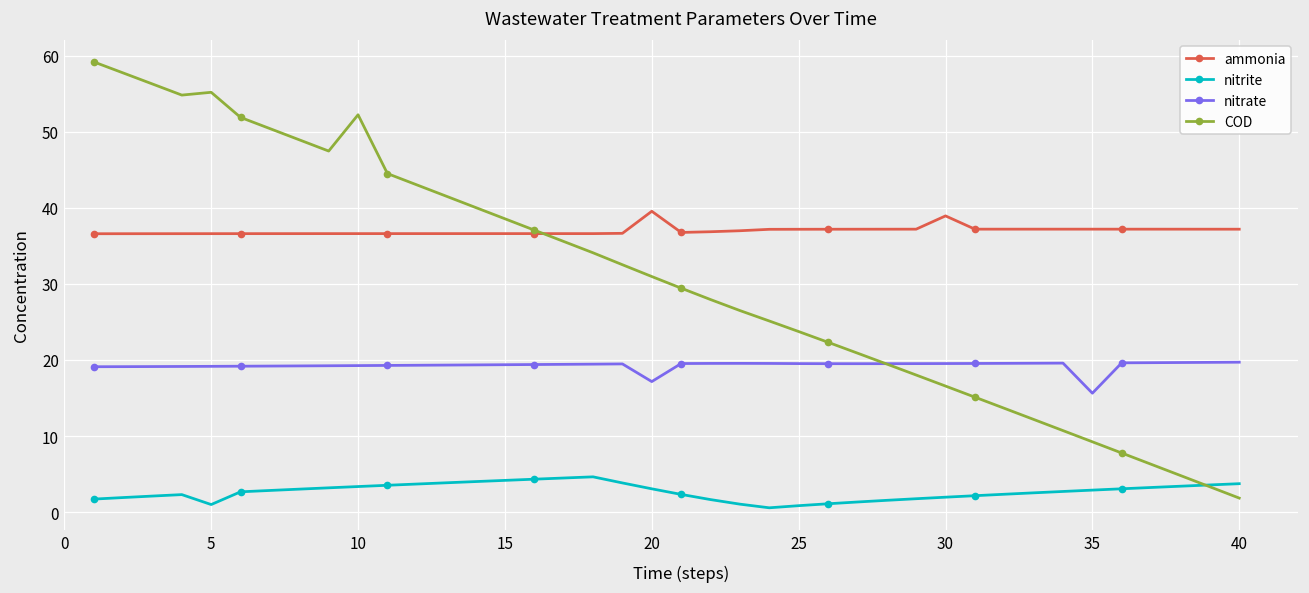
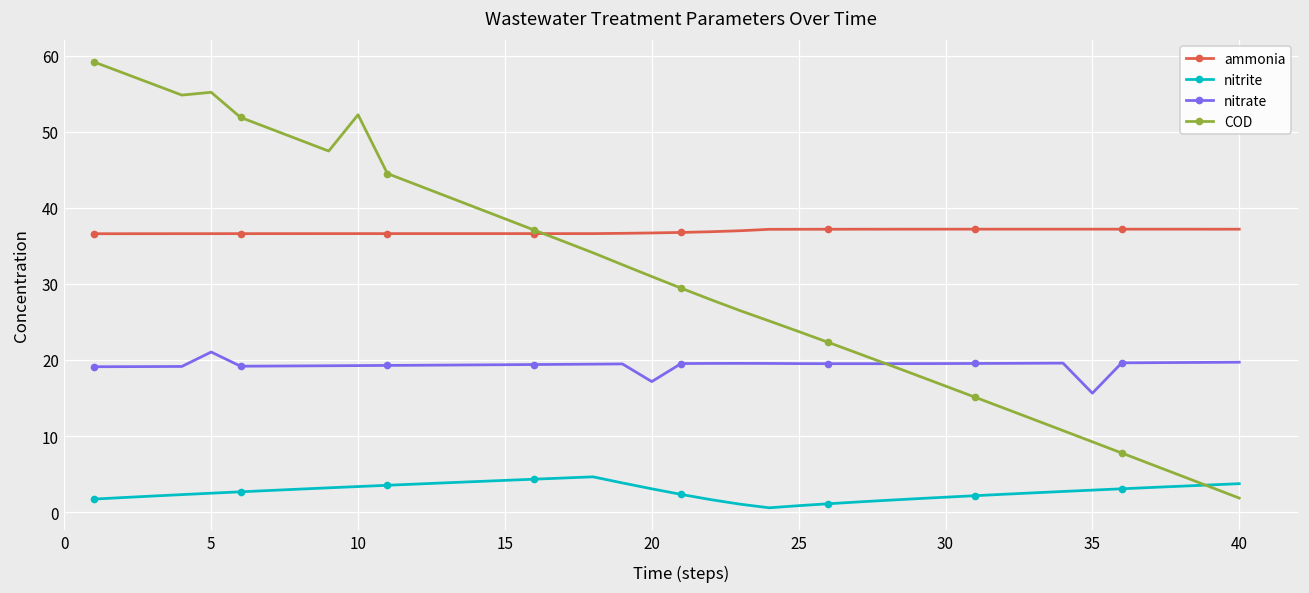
  {
    "ammonia": {
      "5": 37,
      "10": 37,
      "15": 37,
-     "20": 40,
+     "20": 37,
      "25": 37,
-     "30": 39,
+     "30": 37,
      "35": 37,
      "40": 37
    },
    "nitrite": {
-     "5": 1,
+     "5": 2,
      "10": 3,
      "15": 4,
      "20": 3,
      "25": 1,
      "30": 2,
      "35": 3,
      "40": 4
    },
    "nitrate": {
-     "5": 19,
+     "5": 21,
      "10": 19,
      "15": 19,
      "20": 17,
      "25": 20,
      "30": 20,
      "35": 16,
      "40": 20
    },
    "COD": {
      "5": 55,
      "10": 52,
      "15": 39,
      "20": 31,
      "25": 24,
      "30": 17,
      "35": 9,
      "40": 2
    }
  }
